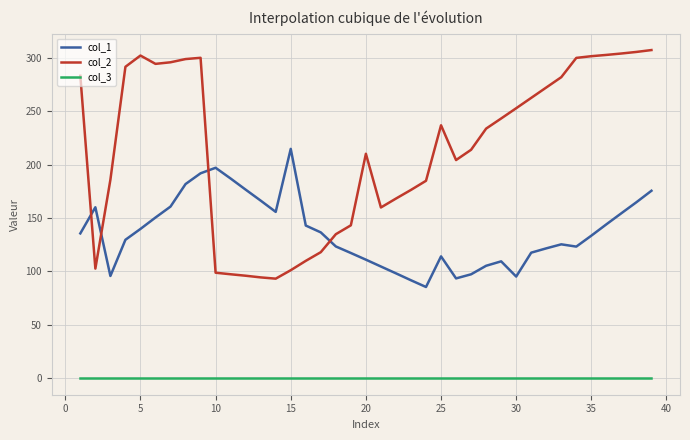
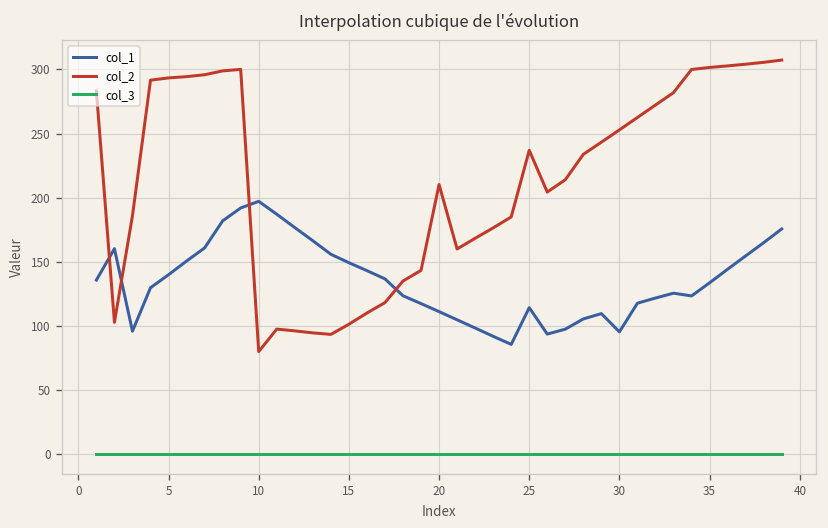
  {
    "col_1": {
      "5": 140,
      "10": 197,
-     "15": 215,
+     "15": 149,
      "20": 111,
      "25": 114,
      "30": 95,
      "35": 134
    },
    "col_2": {
-     "5": 302,
-     "10": 99,
+     "5": 293,
+     "10": 80,
      "15": 101,
      "20": 210,
      "25": 237,
      "30": 253,
      "35": 302
    },
    "col_3": {
      "5": 0,
      "10": 0,
      "15": 0,
      "20": 0,
      "25": 0,
      "30": 0,
      "35": 0
    }
  }
